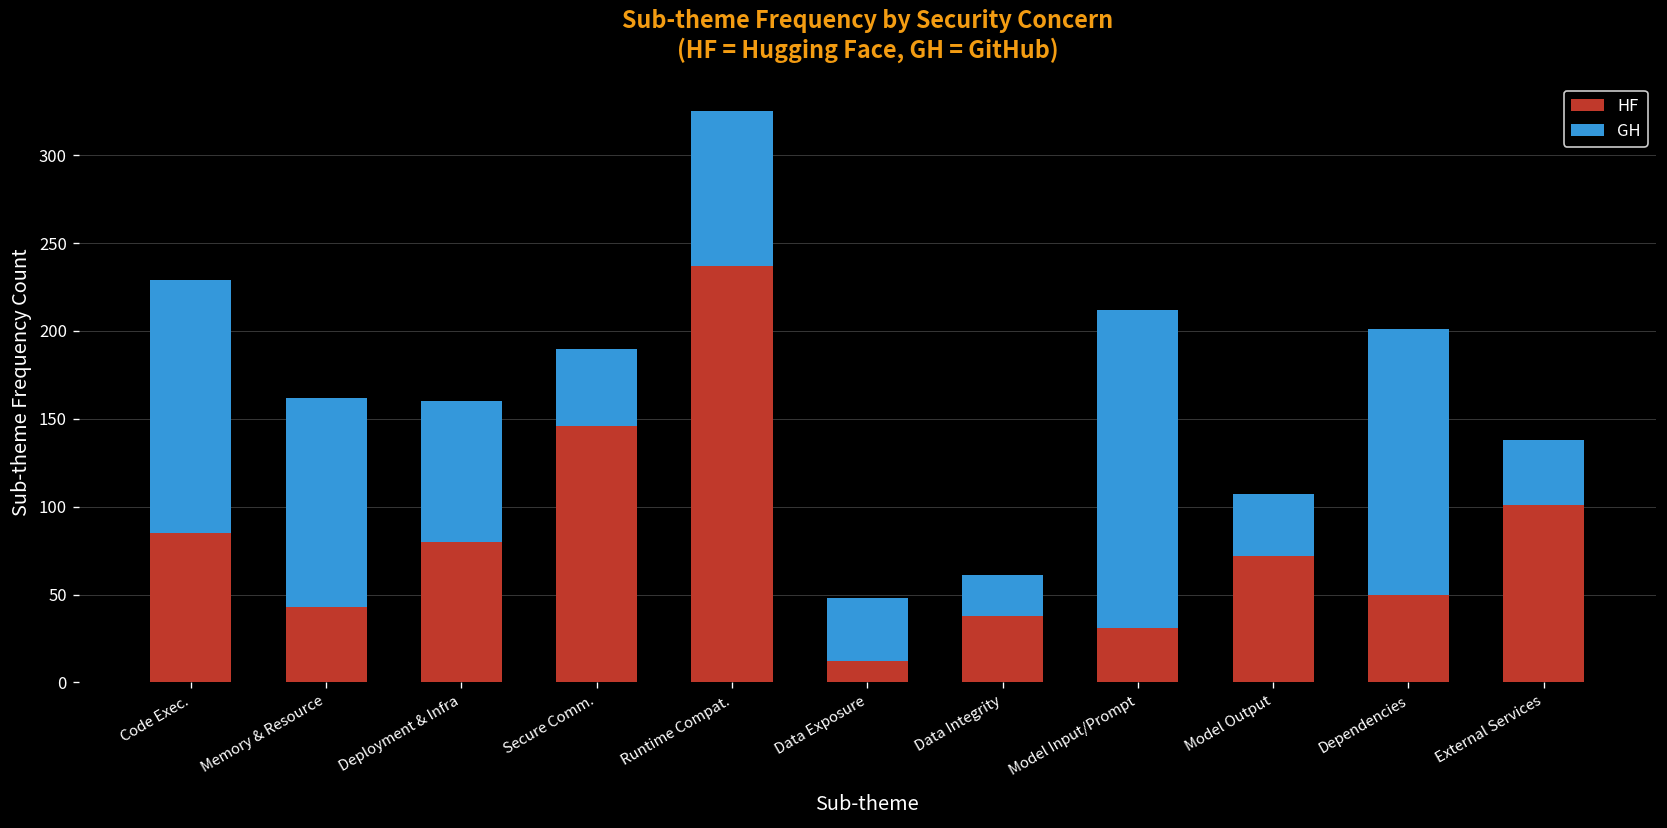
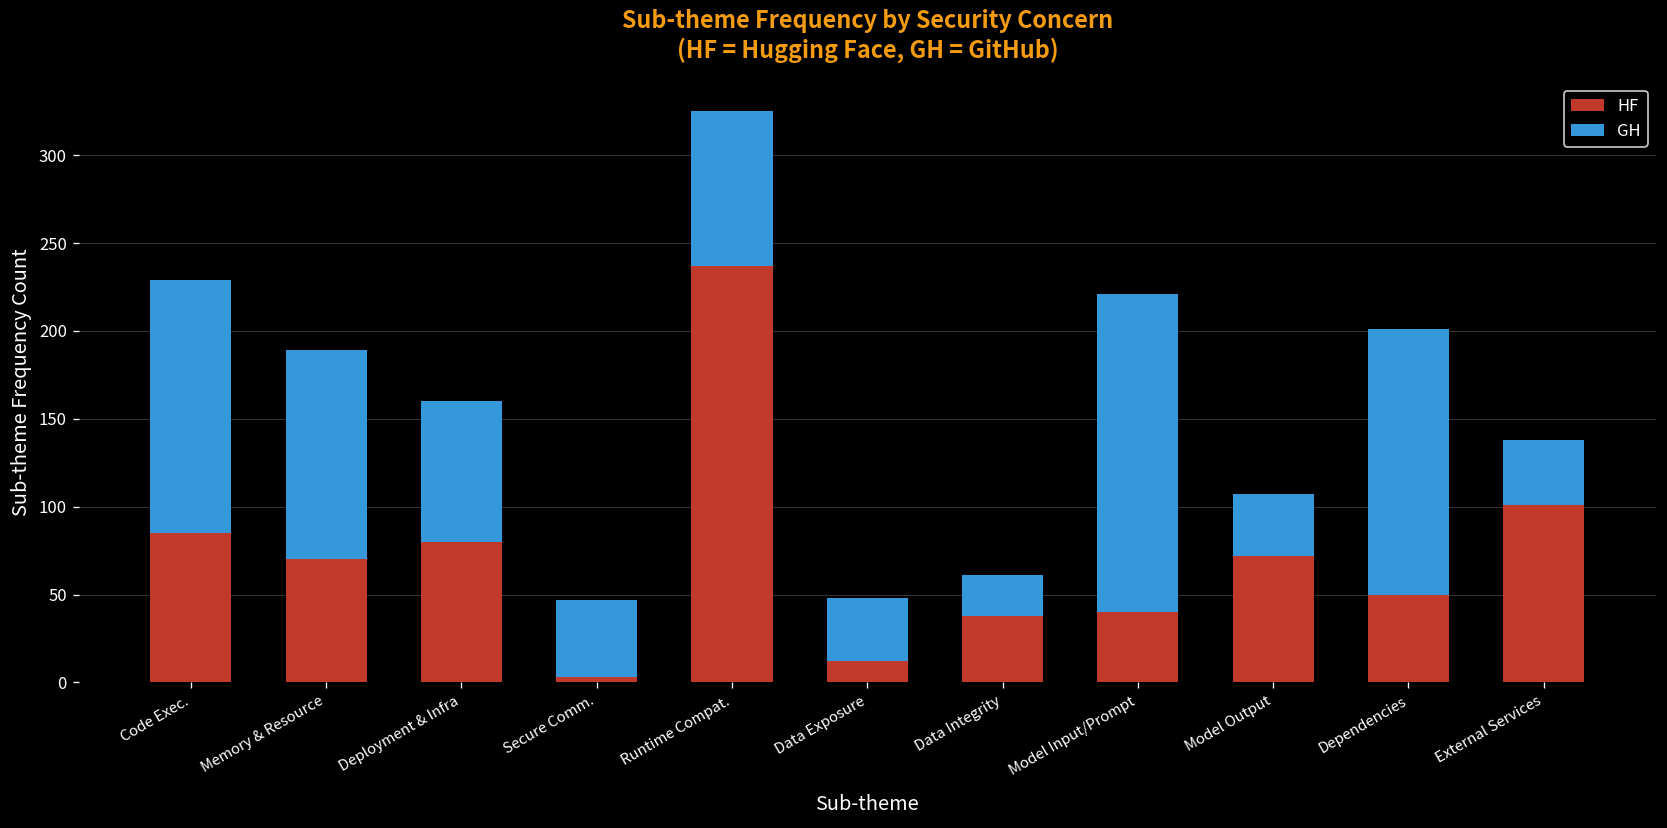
  {
    "HF": {
      "Code Exec.": 85,
-     "Memory & Resource": 43,
+     "Memory & Resource": 70,
      "Deployment & Infra": 80,
-     "Secure Comm.": 146,
+     "Secure Comm.": 3,
      "Runtime Compat.": 237,
      "Data Exposure": 12,
      "Data Integrity": 38,
-     "Model Input/Prompt": 31,
+     "Model Input/Prompt": 40,
      "Model Output": 72,
      "Dependencies": 50,
      "External Services": 101
    },
    "GH": {
      "Code Exec.": 144,
      "Memory & Resource": 119,
      "Deployment & Infra": 80,
      "Secure Comm.": 44,
      "Runtime Compat.": 88,
      "Data Exposure": 36,
      "Data Integrity": 23,
      "Model Input/Prompt": 181,
      "Model Output": 35,
      "Dependencies": 151,
      "External Services": 37
    }
  }
